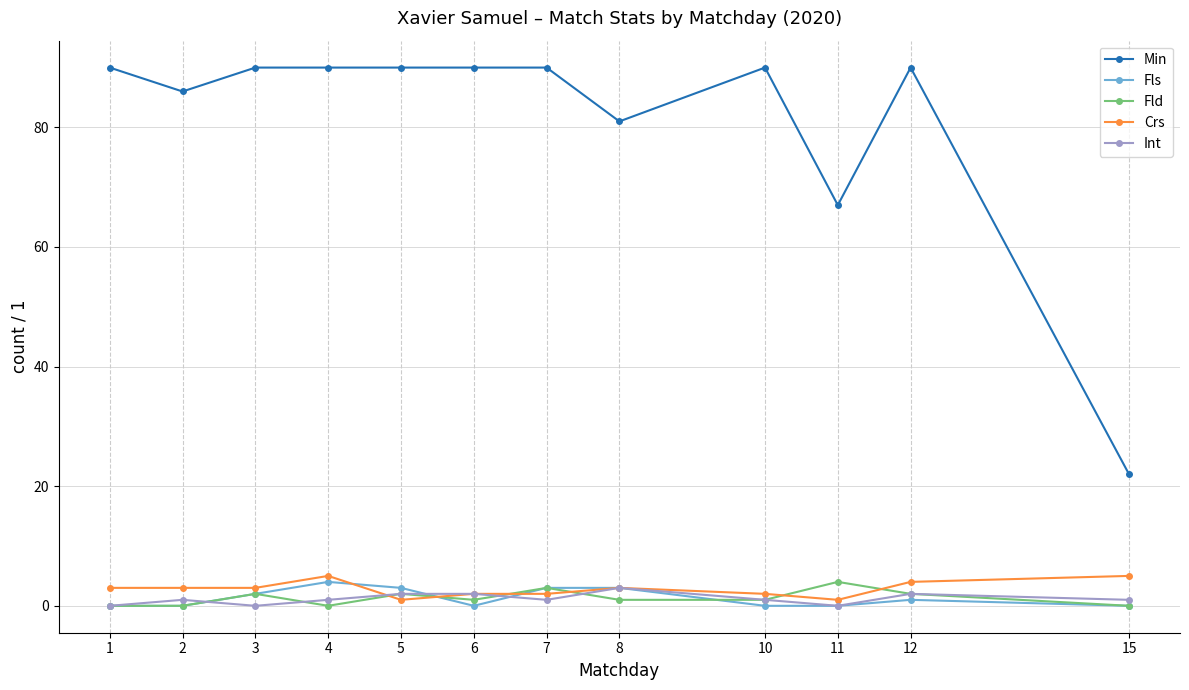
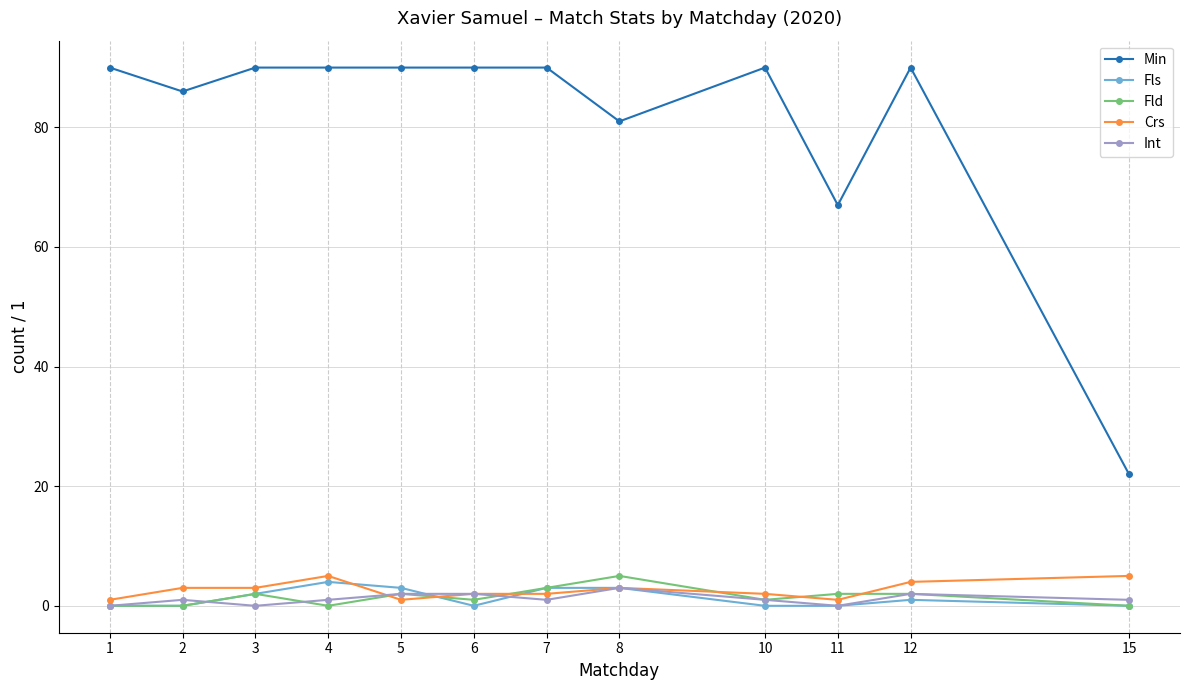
  {
    "Min": {
      "1": 90,
      "2": 86,
      "3": 90,
      "4": 90,
      "5": 90,
      "6": 90,
      "7": 90,
      "8": 81,
      "10": 90,
      "11": 67,
      "12": 90,
      "15": 22
    },
    "Fld": {
      "4": 0,
      "6": 1,
-     "8": 1,
-     "11": 4
+     "8": 5,
+     "11": 2
    },
    "Crs": {
-     "1": 3,
+     "1": 1,
      "2": 3,
      "3": 3,
      "4": 5,
      "5": 1,
      "7": 2,
      "10": 2,
      "11": 1,
      "12": 4,
      "15": 5
    }
  }
